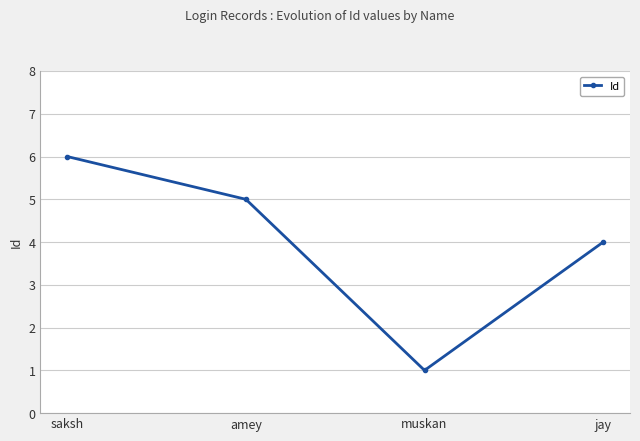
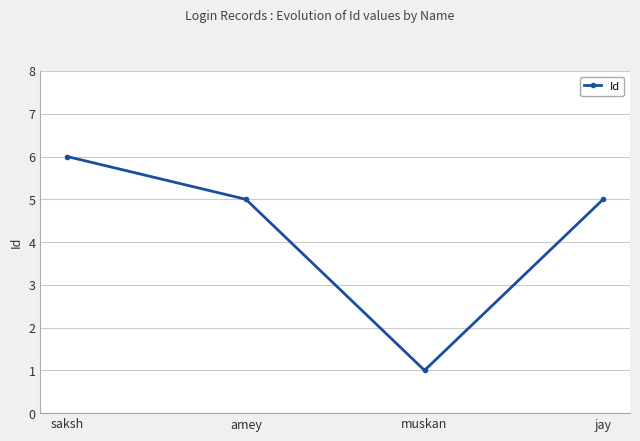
  {
    "saksh": 6,
    "amey": 5,
    "muskan": 1,
-   "jay": 4
+   "jay": 5
  }
